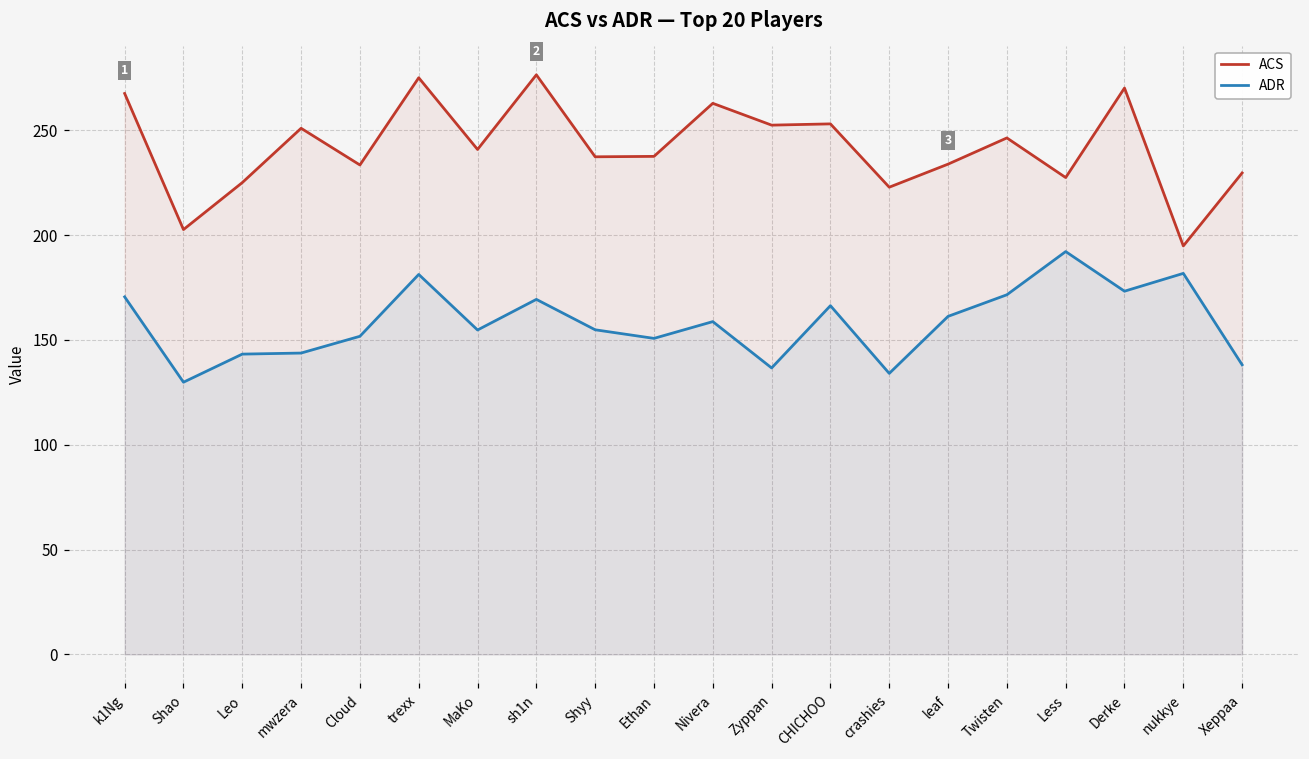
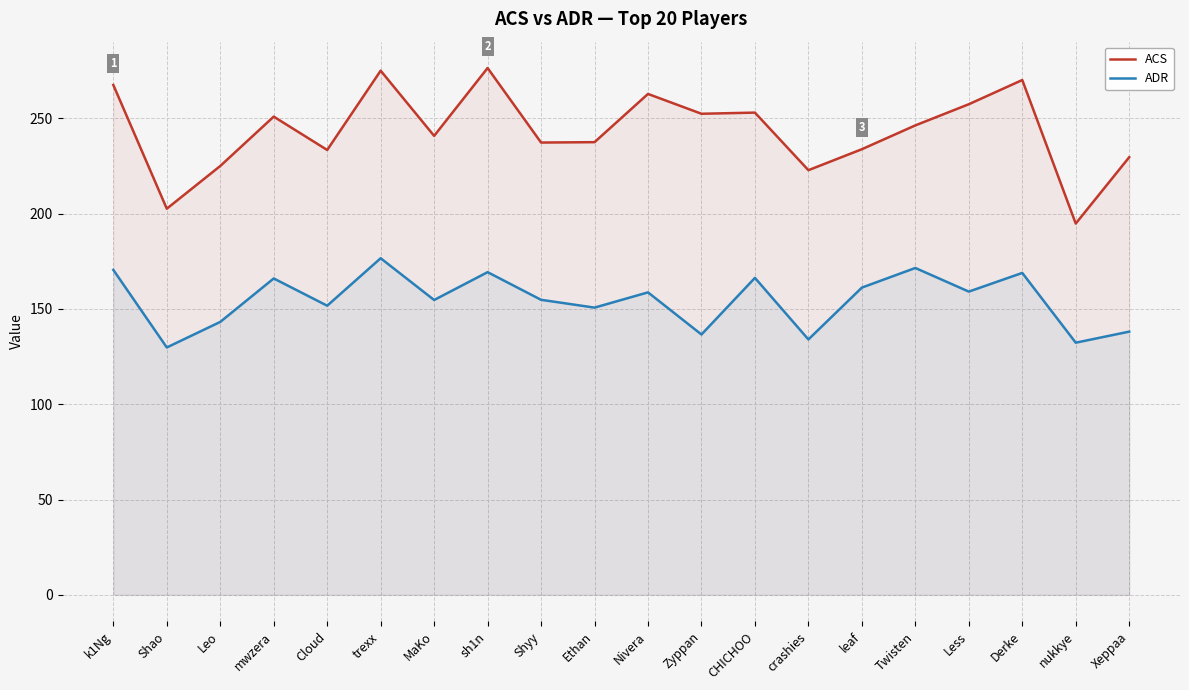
  {
    "ACS": {
      "Shao": 203,
      "Leo": 225,
      "mwzera": 251,
      "Cloud": 233,
      "trexx": 275,
      "MaKo": 241,
      "Shyy": 237,
      "Ethan": 238,
      "Nivera": 263,
      "Zyppan": 252,
      "CHICHOO": 253,
      "crashies": 223,
      "Twisten": 246,
-     "Less": 227,
+     "Less": 257,
      "Derke": 270,
      "nukkye": 195,
      "Xeppaa": 230
    },
    "ADR": {
      "k1Ng": 171,
      "Shao": 130,
      "Leo": 143,
-     "mwzera": 144,
+     "mwzera": 166,
      "Cloud": 152,
-     "trexx": 181,
+     "trexx": 177,
      "MaKo": 155,
      "sh1n": 169,
      "Shyy": 155,
      "Ethan": 151,
      "Nivera": 159,
      "Zyppan": 137,
      "CHICHOO": 166,
      "crashies": 134,
      "leaf": 161,
      "Twisten": 172,
-     "Less": 192,
-     "Derke": 173,
-     "nukkye": 182,
+     "Less": 159,
+     "Derke": 169,
+     "nukkye": 132,
      "Xeppaa": 138
    }
  }
